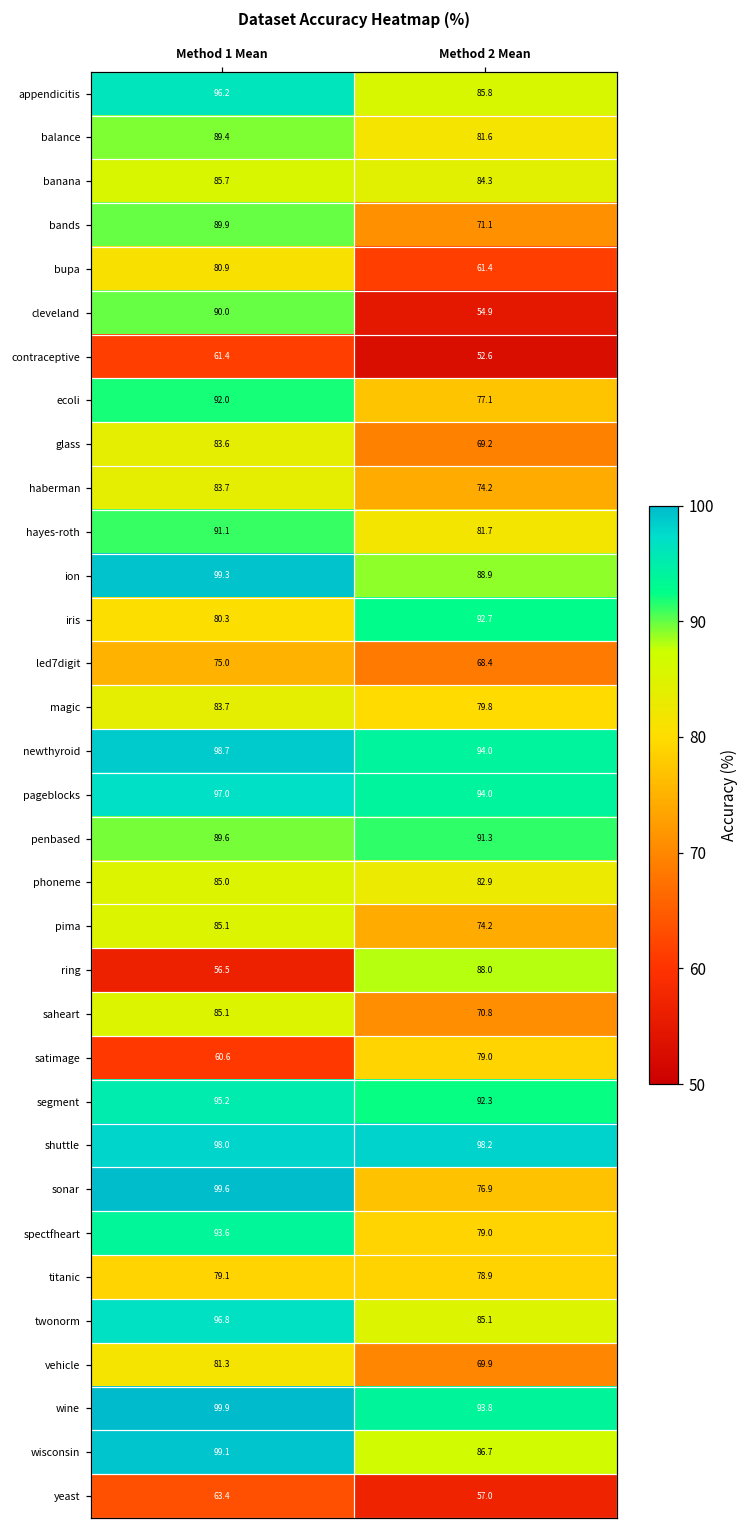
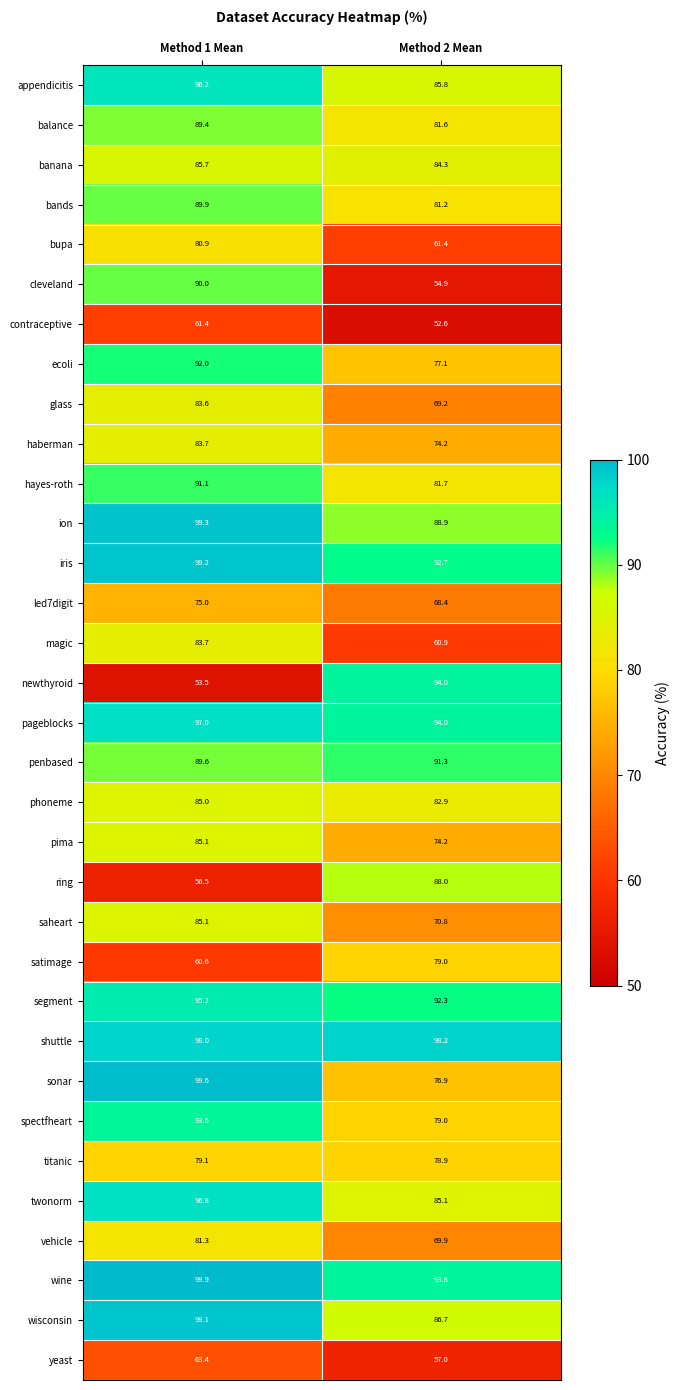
  {
    "appendicitis": {
      "Method 1 Mean": 96.2,
      "Method 2 Mean": 85.8
    },
    "balance": {
      "Method 1 Mean": 89.4,
      "Method 2 Mean": 81.6
    },
    "banana": {
      "Method 1 Mean": 85.7,
      "Method 2 Mean": 84.3
    },
    "bands": {
      "Method 1 Mean": 89.9,
-     "Method 2 Mean": 71.1
+     "Method 2 Mean": 81.2
    },
    "bupa": {
      "Method 1 Mean": 80.9,
      "Method 2 Mean": 61.4
    },
    "cleveland": {
      "Method 1 Mean": 90.0,
      "Method 2 Mean": 54.9
    },
    "contraceptive": {
      "Method 1 Mean": 61.4,
      "Method 2 Mean": 52.6
    },
    "ecoli": {
      "Method 1 Mean": 92.0,
      "Method 2 Mean": 77.1
    },
    "glass": {
      "Method 1 Mean": 83.6,
      "Method 2 Mean": 69.2
    },
    "haberman": {
      "Method 1 Mean": 83.7,
      "Method 2 Mean": 74.2
    },
    "hayes-roth": {
      "Method 1 Mean": 91.1,
      "Method 2 Mean": 81.7
    },
    "ion": {
      "Method 1 Mean": 99.3,
      "Method 2 Mean": 88.9
    },
    "iris": {
-     "Method 1 Mean": 80.3,
+     "Method 1 Mean": 99.2,
      "Method 2 Mean": 92.7
    },
    "led7digit": {
      "Method 1 Mean": 75.0,
      "Method 2 Mean": 68.4
    },
    "magic": {
      "Method 1 Mean": 83.7,
-     "Method 2 Mean": 79.8
+     "Method 2 Mean": 60.9
    },
    "newthyroid": {
-     "Method 1 Mean": 98.7,
+     "Method 1 Mean": 53.5,
      "Method 2 Mean": 94.0
    },
    "pageblocks": {
      "Method 1 Mean": 97.0,
      "Method 2 Mean": 94.0
    },
    "penbased": {
      "Method 1 Mean": 89.6,
      "Method 2 Mean": 91.3
    },
    "phoneme": {
      "Method 1 Mean": 85.0,
      "Method 2 Mean": 82.9
    },
    "pima": {
      "Method 1 Mean": 85.1,
      "Method 2 Mean": 74.2
    },
    "ring": {
      "Method 1 Mean": 56.5,
      "Method 2 Mean": 88.0
    },
    "saheart": {
      "Method 1 Mean": 85.1,
      "Method 2 Mean": 70.8
    },
    "satimage": {
      "Method 1 Mean": 60.6,
      "Method 2 Mean": 79.0
    },
    "segment": {
      "Method 1 Mean": 95.2,
      "Method 2 Mean": 92.3
    },
    "shuttle": {
      "Method 1 Mean": 98.0,
      "Method 2 Mean": 98.2
    },
    "sonar": {
      "Method 1 Mean": 99.6,
      "Method 2 Mean": 76.9
    },
    "spectfheart": {
      "Method 1 Mean": 93.6,
      "Method 2 Mean": 79.0
    },
    "titanic": {
      "Method 1 Mean": 79.1,
      "Method 2 Mean": 78.9
    },
    "twonorm": {
      "Method 1 Mean": 96.8,
      "Method 2 Mean": 85.1
    },
    "vehicle": {
      "Method 1 Mean": 81.3,
      "Method 2 Mean": 69.9
    },
    "wine": {
      "Method 1 Mean": 99.9,
      "Method 2 Mean": 93.8
    },
    "wisconsin": {
      "Method 1 Mean": 99.1,
      "Method 2 Mean": 86.7
    },
    "yeast": {
      "Method 1 Mean": 63.4,
      "Method 2 Mean": 57.0
    }
  }
